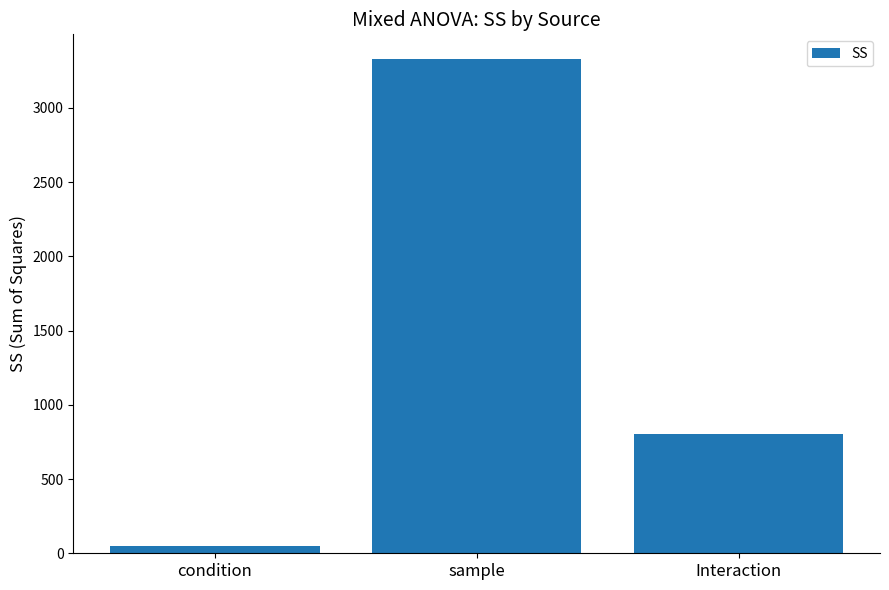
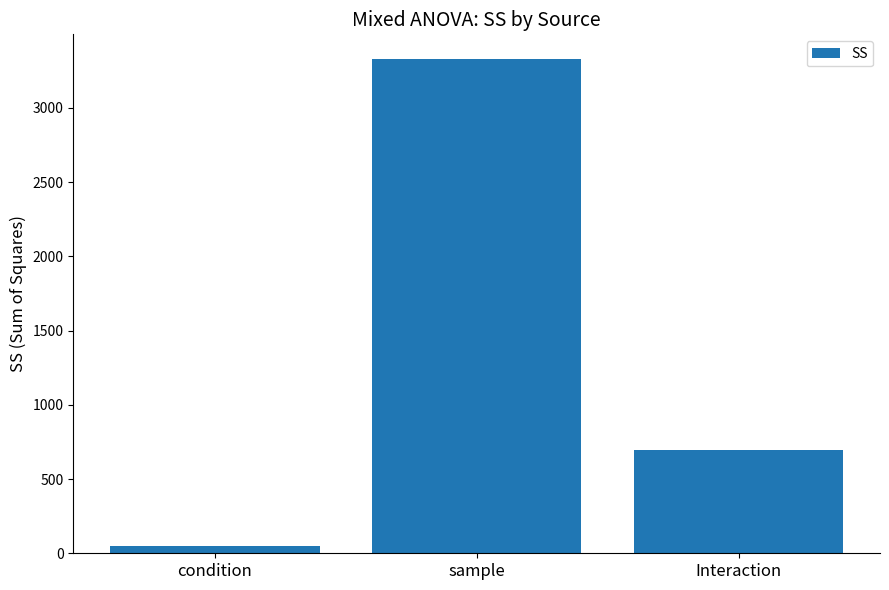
  {
    "condition": 50,
    "sample": 3330,
-   "Interaction": 810
+   "Interaction": 700
  }
